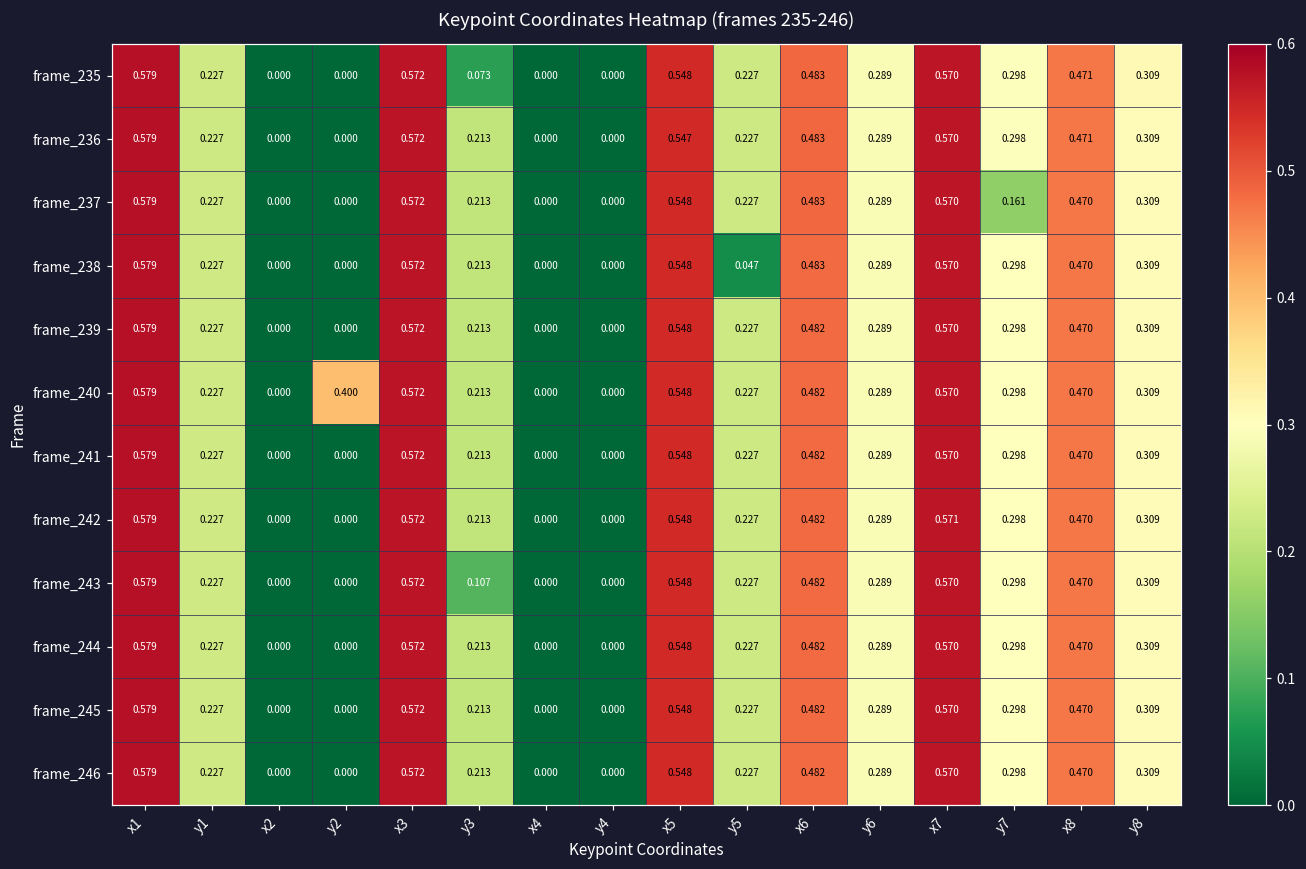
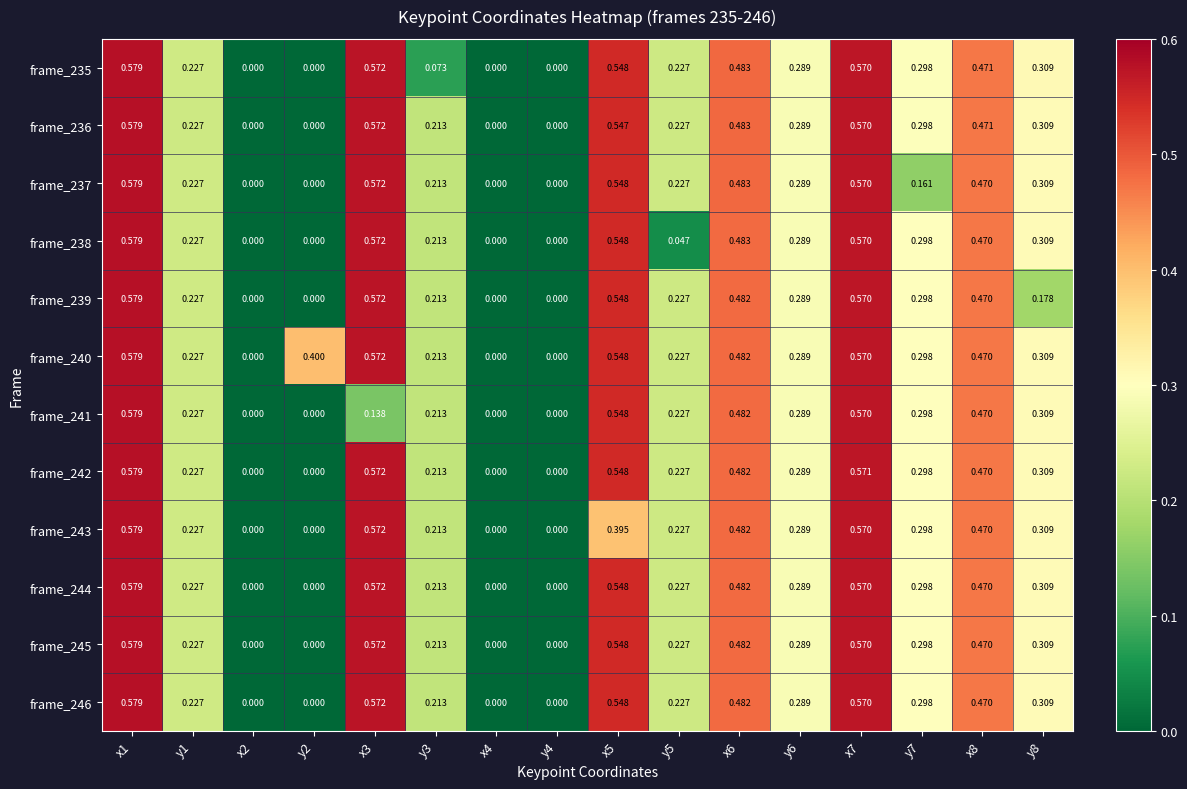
  {
    "frame_235": {
      "x1": 0.579,
      "y1": 0.227,
      "x2": 0.000,
      "y2": 0.000,
      "x3": 0.572,
      "y3": 0.073,
      "x4": 0.000,
      "y4": 0.000,
      "x5": 0.548,
      "y5": 0.227,
      "x6": 0.483,
      "y6": 0.289,
      "x7": 0.570,
      "y7": 0.298,
      "x8": 0.471,
      "y8": 0.309
    },
    "frame_236": {
      "x1": 0.579,
      "y1": 0.227,
      "x2": 0.000,
      "y2": 0.000,
      "x3": 0.572,
      "y3": 0.213,
      "x4": 0.000,
      "y4": 0.000,
      "x5": 0.547,
      "y5": 0.227,
      "x6": 0.483,
      "y6": 0.289,
      "x7": 0.570,
      "y7": 0.298,
      "x8": 0.471,
      "y8": 0.309
    },
    "frame_237": {
      "x1": 0.579,
      "y1": 0.227,
      "x2": 0.000,
      "y2": 0.000,
      "x3": 0.572,
      "y3": 0.213,
      "x4": 0.000,
      "y4": 0.000,
      "x5": 0.548,
      "y5": 0.227,
      "x6": 0.483,
      "y6": 0.289,
      "x7": 0.570,
      "y7": 0.161,
      "x8": 0.470,
      "y8": 0.309
    },
    "frame_238": {
      "x1": 0.579,
      "y1": 0.227,
      "x2": 0.000,
      "y2": 0.000,
      "x3": 0.572,
      "y3": 0.213,
      "x4": 0.000,
      "y4": 0.000,
      "x5": 0.548,
      "y5": 0.047,
      "x6": 0.483,
      "y6": 0.289,
      "x7": 0.570,
      "y7": 0.298,
      "x8": 0.470,
      "y8": 0.309
    },
    "frame_239": {
      "x1": 0.579,
      "y1": 0.227,
      "x2": 0.000,
      "y2": 0.000,
      "x3": 0.572,
      "y3": 0.213,
      "x4": 0.000,
      "y4": 0.000,
      "x5": 0.548,
      "y5": 0.227,
      "x6": 0.482,
      "y6": 0.289,
      "x7": 0.570,
      "y7": 0.298,
      "x8": 0.470,
-     "y8": 0.309
+     "y8": 0.178
    },
    "frame_240": {
      "x1": 0.579,
      "y1": 0.227,
      "x2": 0.000,
      "y2": 0.400,
      "x3": 0.572,
      "y3": 0.213,
      "x4": 0.000,
      "y4": 0.000,
      "x5": 0.548,
      "y5": 0.227,
      "x6": 0.482,
      "y6": 0.289,
      "x7": 0.570,
      "y7": 0.298,
      "x8": 0.470,
      "y8": 0.309
    },
    "frame_241": {
      "x1": 0.579,
      "y1": 0.227,
      "x2": 0.000,
      "y2": 0.000,
-     "x3": 0.572,
+     "x3": 0.138,
      "y3": 0.213,
      "x4": 0.000,
      "y4": 0.000,
      "x5": 0.548,
      "y5": 0.227,
      "x6": 0.482,
      "y6": 0.289,
      "x7": 0.570,
      "y7": 0.298,
      "x8": 0.470,
      "y8": 0.309
    },
    "frame_242": {
      "x1": 0.579,
      "y1": 0.227,
      "x2": 0.000,
      "y2": 0.000,
      "x3": 0.572,
      "y3": 0.213,
      "x4": 0.000,
      "y4": 0.000,
      "x5": 0.548,
      "y5": 0.227,
      "x6": 0.482,
      "y6": 0.289,
      "x7": 0.571,
      "y7": 0.298,
      "x8": 0.470,
      "y8": 0.309
    },
    "frame_243": {
      "x1": 0.579,
      "y1": 0.227,
      "x2": 0.000,
      "y2": 0.000,
      "x3": 0.572,
-     "y3": 0.107,
+     "y3": 0.213,
      "x4": 0.000,
      "y4": 0.000,
-     "x5": 0.548,
+     "x5": 0.395,
      "y5": 0.227,
      "x6": 0.482,
      "y6": 0.289,
      "x7": 0.570,
      "y7": 0.298,
      "x8": 0.470,
      "y8": 0.309
    },
    "frame_244": {
      "x1": 0.579,
      "y1": 0.227,
      "x2": 0.000,
      "y2": 0.000,
      "x3": 0.572,
      "y3": 0.213,
      "x4": 0.000,
      "y4": 0.000,
      "x5": 0.548,
      "y5": 0.227,
      "x6": 0.482,
      "y6": 0.289,
      "x7": 0.570,
      "y7": 0.298,
      "x8": 0.470,
      "y8": 0.309
    },
    "frame_245": {
      "x1": 0.579,
      "y1": 0.227,
      "x2": 0.000,
      "y2": 0.000,
      "x3": 0.572,
      "y3": 0.213,
      "x4": 0.000,
      "y4": 0.000,
      "x5": 0.548,
      "y5": 0.227,
      "x6": 0.482,
      "y6": 0.289,
      "x7": 0.570,
      "y7": 0.298,
      "x8": 0.470,
      "y8": 0.309
    },
    "frame_246": {
      "x1": 0.579,
      "y1": 0.227,
      "x2": 0.000,
      "y2": 0.000,
      "x3": 0.572,
      "y3": 0.213,
      "x4": 0.000,
      "y4": 0.000,
      "x5": 0.548,
      "y5": 0.227,
      "x6": 0.482,
      "y6": 0.289,
      "x7": 0.570,
      "y7": 0.298,
      "x8": 0.470,
      "y8": 0.309
    }
  }
